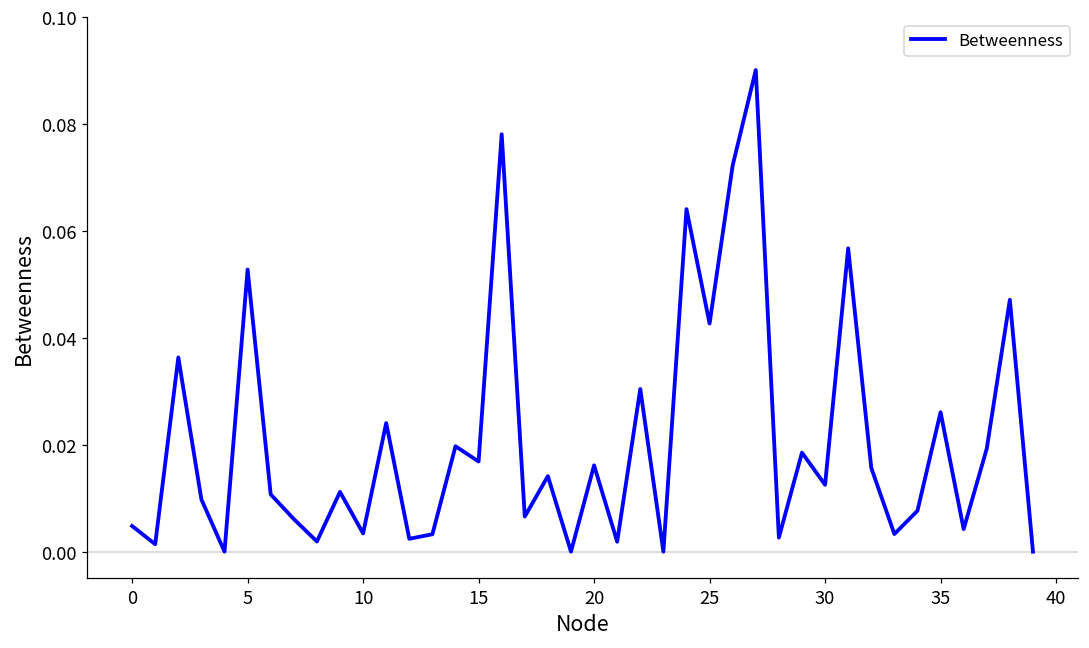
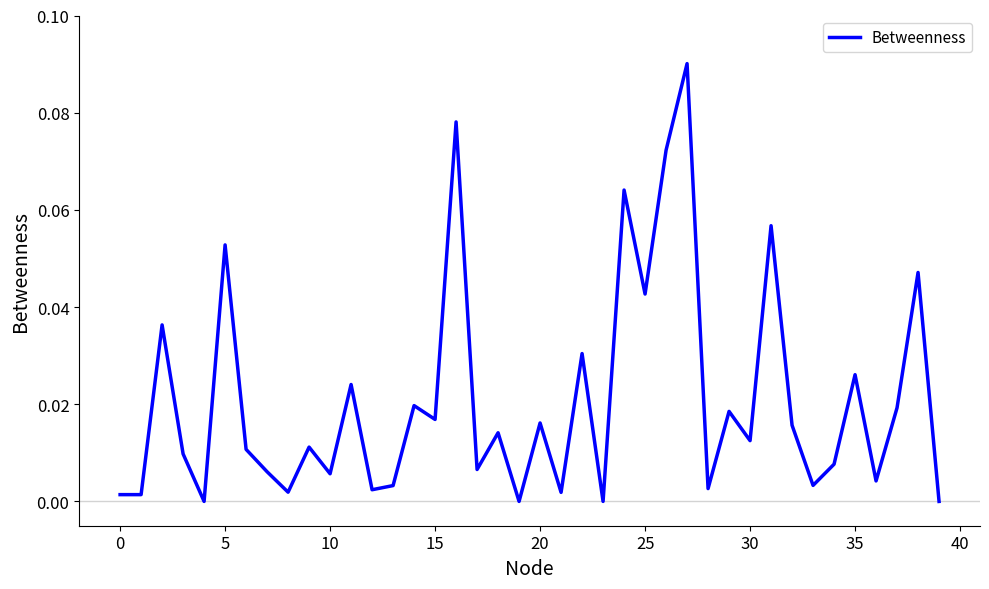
  {
-   "0": 0.005,
+   "0": 0.001,
    "5": 0.053,
-   "10": 0.003,
+   "10": 0.006,
    "15": 0.017,
    "20": 0.016,
    "25": 0.043,
    "30": 0.013,
    "35": 0.026
  }
